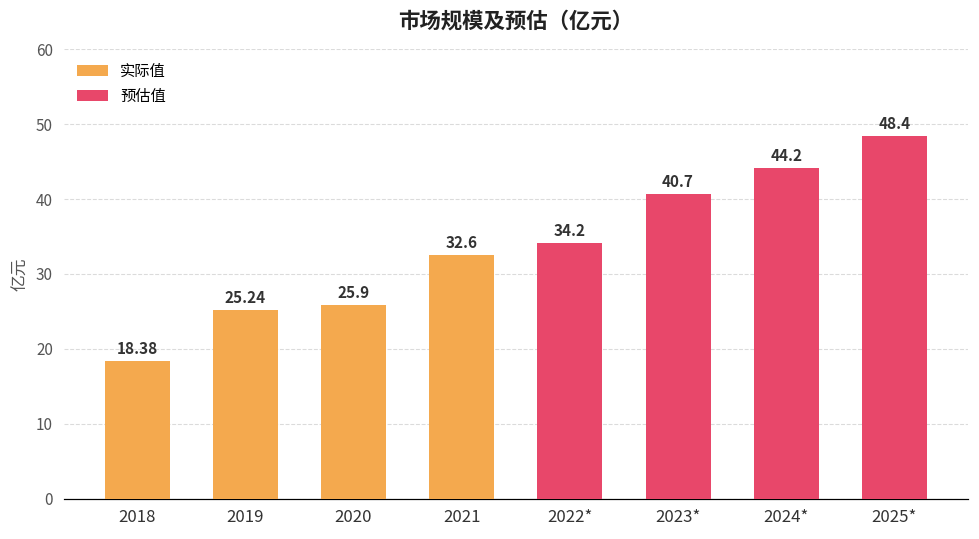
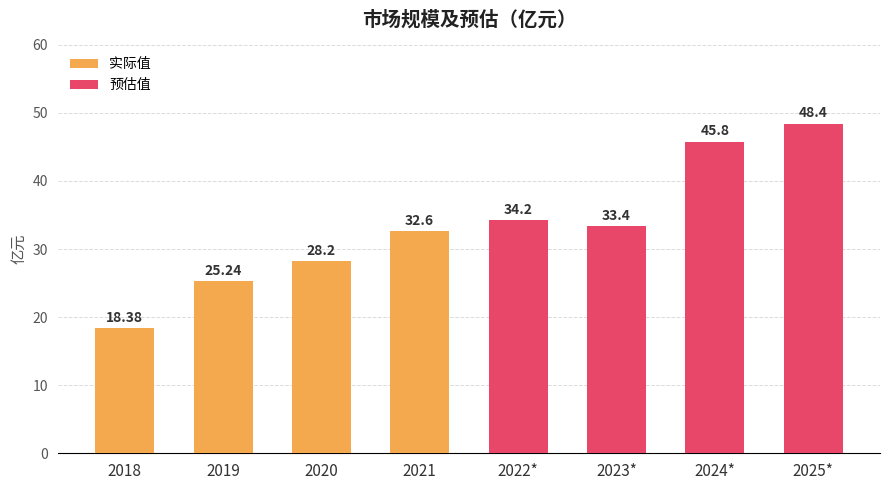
  {
    "2018": 18.38,
    "2019": 25.24,
-   "2020": 25.9,
+   "2020": 28.2,
    "2021": 32.6,
    "2022*": 34.2,
-   "2023*": 40.7,
-   "2024*": 44.2,
+   "2023*": 33.4,
+   "2024*": 45.8,
    "2025*": 48.4
  }
